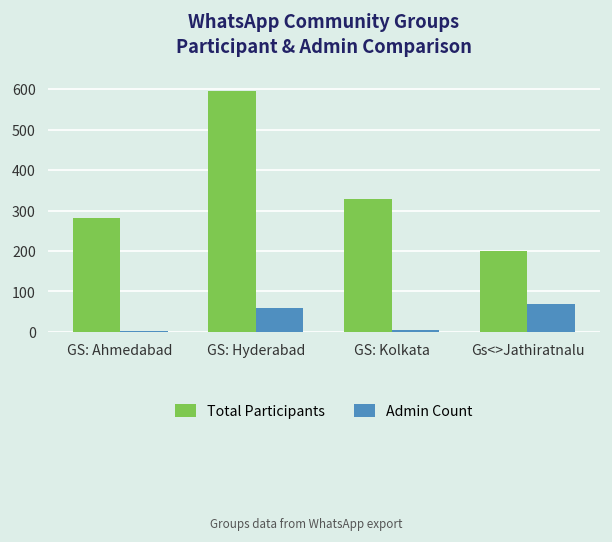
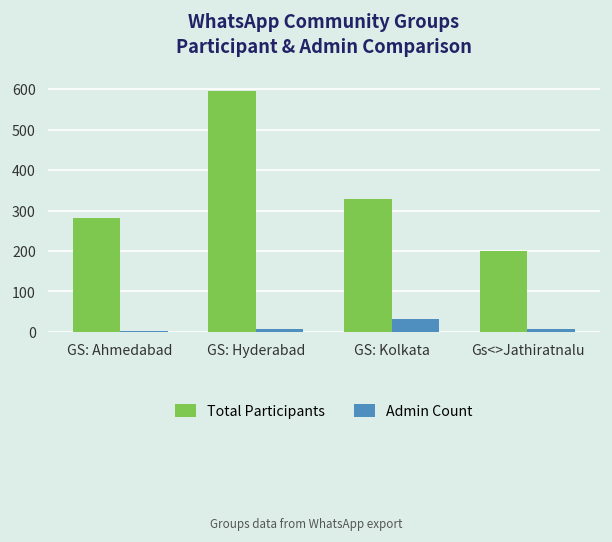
  {
    "Total Participants": {
      "GS: Ahmedabad": 280,
      "GS: Hyderabad": 600,
      "GS: Kolkata": 330,
      "Gs<>Jathiratnalu": 200
    },
    "Admin Count": {
-     "GS: Hyderabad": 60,
-     "GS: Kolkata": 0,
-     "Gs<>Jathiratnalu": 70
+     "GS: Hyderabad": 10,
+     "GS: Kolkata": 30,
+     "Gs<>Jathiratnalu": 10
    }
  }
